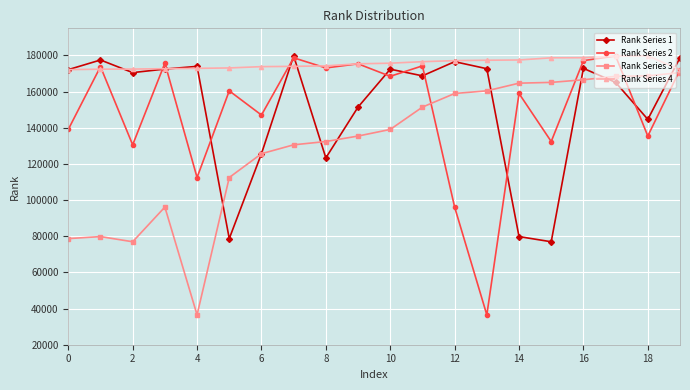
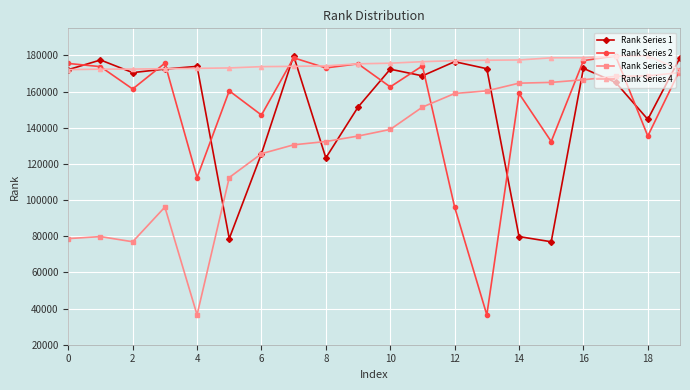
  {
    "Rank Series 1": {
      "2": 171000,
      "8": 123000,
      "10": 172000,
      "14": 80000,
      "16": 173000,
      "18": 145000
    },
    "Rank Series 2": {
-     "0": 139000,
-     "2": 131000,
+     "0": 176000,
+     "2": 161000,
      "4": 112000,
      "6": 147000,
-     "10": 168000,
+     "10": 163000,
      "12": 96000,
      "14": 159000,
      "16": 177000,
      "18": 135000
    }
  }
